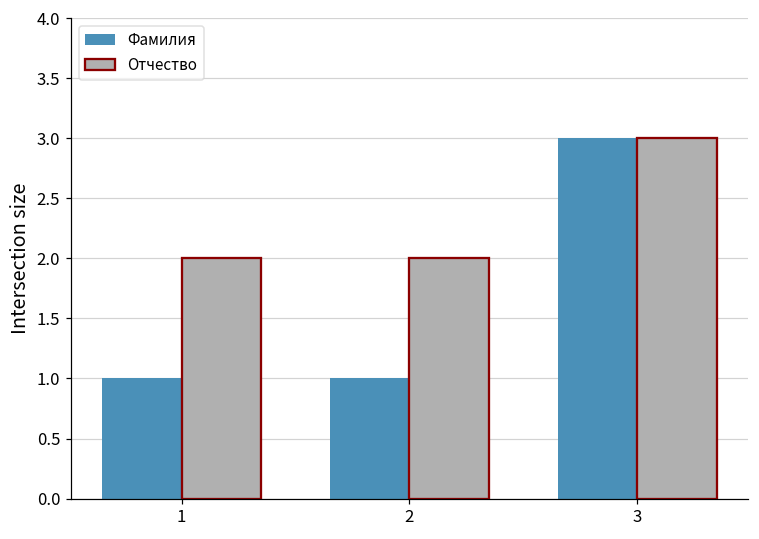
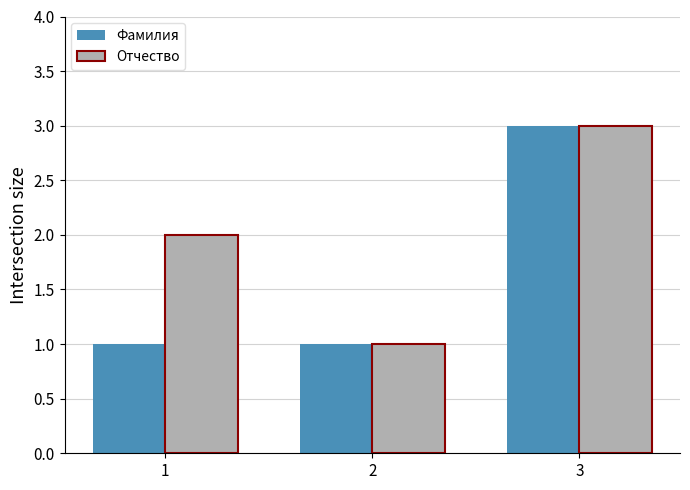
  {
    "Фамилия": {
      "1": 1,
      "2": 1,
      "3": 3
    },
    "Отчество": {
      "1": 2,
-     "2": 2,
+     "2": 1,
      "3": 3
    }
  }
